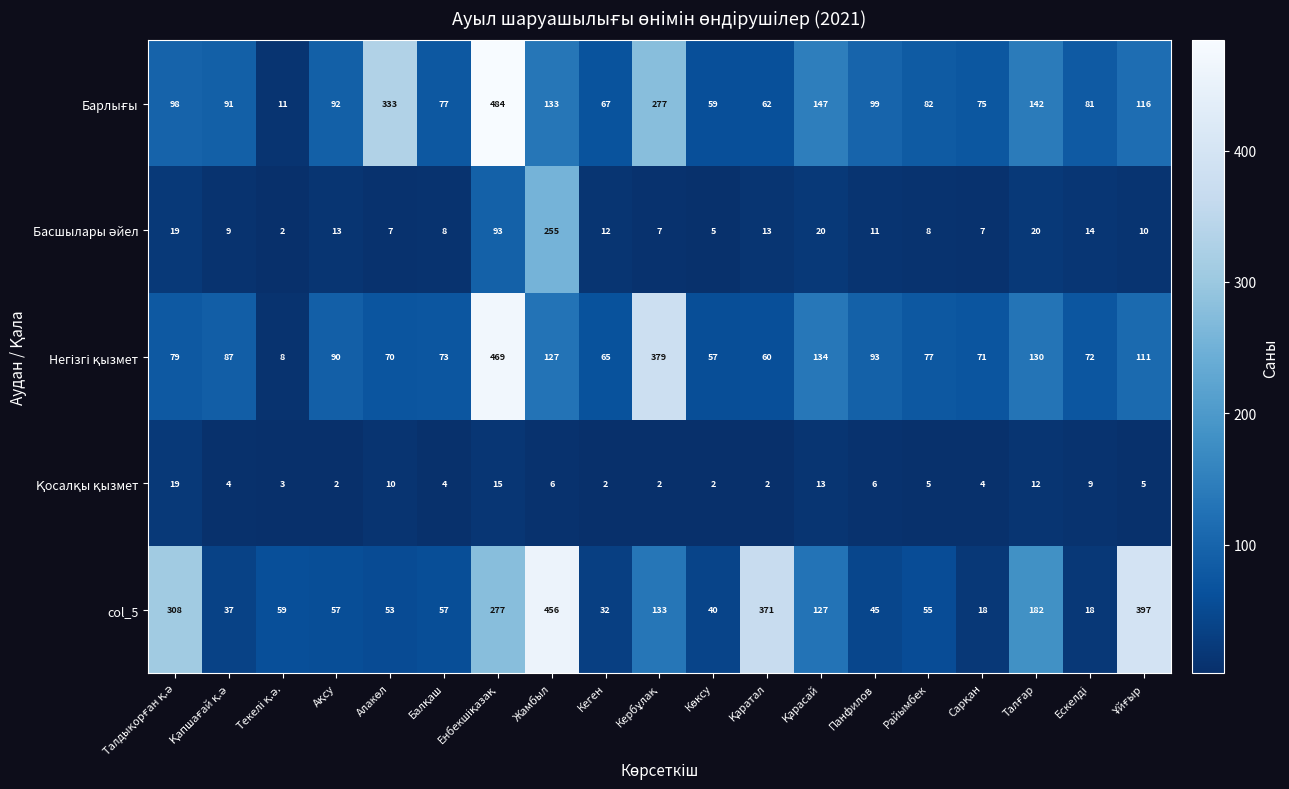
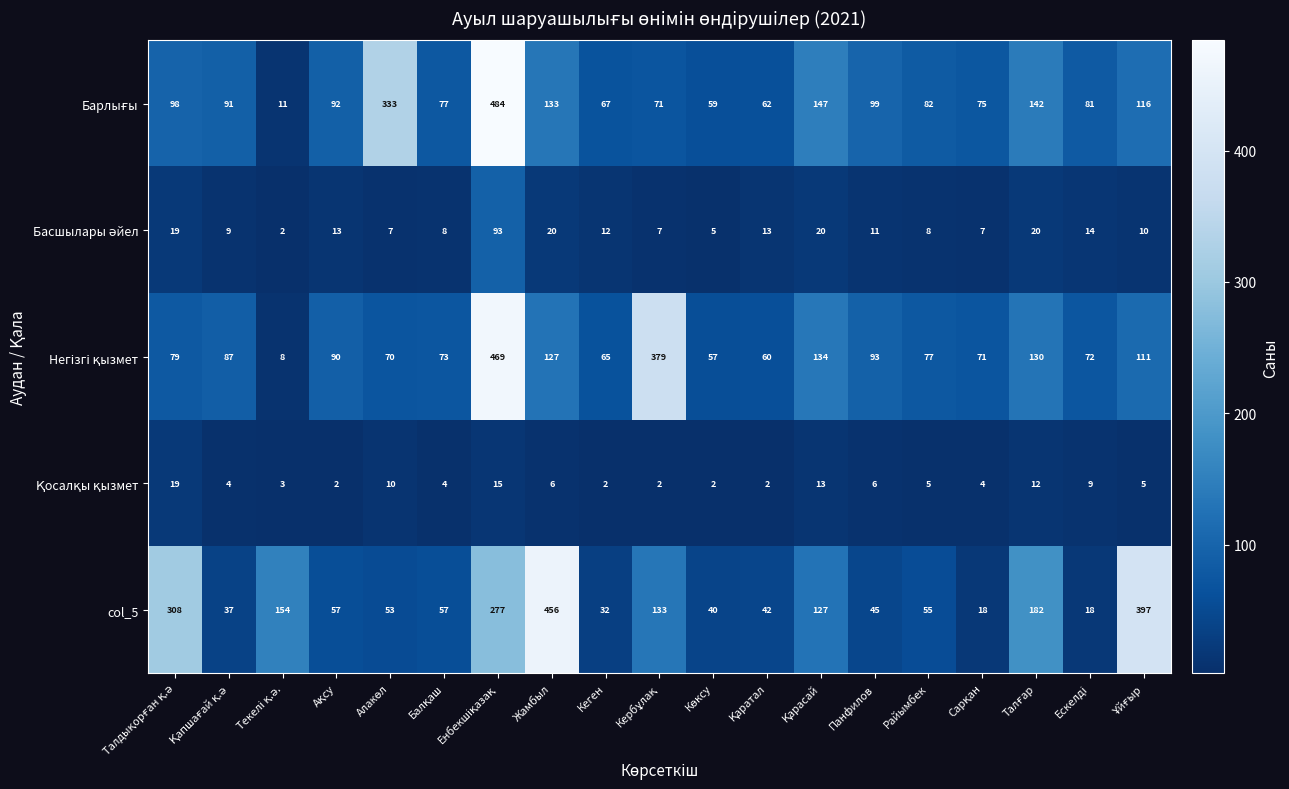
  {
    "Барлығы": {
      "Талдықорған қ.ә": 98,
      "Қапшағай қ.ә": 91,
      "Текелі қ.ә.": 11,
      "Ақсу": 92,
      "Алакөл": 333,
      "Балқаш": 77,
      "Енбекшіқазақ": 484,
      "Жамбыл": 133,
      "Кеген": 67,
-     "Кербұлақ": 277,
+     "Кербұлақ": 71,
      "Көксу": 59,
      "Қаратал": 62,
      "Қарасай": 147,
      "Панфилов": 99,
      "Райымбек": 82,
      "Сарқан": 75,
      "Талғар": 142,
      "Ескелді": 81,
      "Ұйғыр": 116
    },
    "Басшылары әйел": {
      "Талдықорған қ.ә": 19,
      "Қапшағай қ.ә": 9,
      "Текелі қ.ә.": 2,
      "Ақсу": 13,
      "Алакөл": 7,
      "Балқаш": 8,
      "Енбекшіқазақ": 93,
-     "Жамбыл": 255,
+     "Жамбыл": 20,
      "Кеген": 12,
      "Кербұлақ": 7,
      "Көксу": 5,
      "Қаратал": 13,
      "Қарасай": 20,
      "Панфилов": 11,
      "Райымбек": 8,
      "Сарқан": 7,
      "Талғар": 20,
      "Ескелді": 14,
      "Ұйғыр": 10
    },
    "Негізгі қызмет": {
      "Талдықорған қ.ә": 79,
      "Қапшағай қ.ә": 87,
      "Текелі қ.ә.": 8,
      "Ақсу": 90,
      "Алакөл": 70,
      "Балқаш": 73,
      "Енбекшіқазақ": 469,
      "Жамбыл": 127,
      "Кеген": 65,
      "Кербұлақ": 379,
      "Көксу": 57,
      "Қаратал": 60,
      "Қарасай": 134,
      "Панфилов": 93,
      "Райымбек": 77,
      "Сарқан": 71,
      "Талғар": 130,
      "Ескелді": 72,
      "Ұйғыр": 111
    },
    "Қосалқы қызмет": {
      "Талдықорған қ.ә": 19,
      "Қапшағай қ.ә": 4,
      "Текелі қ.ә.": 3,
      "Ақсу": 2,
      "Алакөл": 10,
      "Балқаш": 4,
      "Енбекшіқазақ": 15,
      "Жамбыл": 6,
      "Кеген": 2,
      "Кербұлақ": 2,
      "Көксу": 2,
      "Қаратал": 2,
      "Қарасай": 13,
      "Панфилов": 6,
      "Райымбек": 5,
      "Сарқан": 4,
      "Талғар": 12,
      "Ескелді": 9,
      "Ұйғыр": 5
    },
    "col_5": {
      "Талдықорған қ.ә": 308,
      "Қапшағай қ.ә": 37,
-     "Текелі қ.ә.": 59,
+     "Текелі қ.ә.": 154,
      "Ақсу": 57,
      "Алакөл": 53,
      "Балқаш": 57,
      "Енбекшіқазақ": 277,
      "Жамбыл": 456,
      "Кеген": 32,
      "Кербұлақ": 133,
      "Көксу": 40,
-     "Қаратал": 371,
+     "Қаратал": 42,
      "Қарасай": 127,
      "Панфилов": 45,
      "Райымбек": 55,
      "Сарқан": 18,
      "Талғар": 182,
      "Ескелді": 18,
      "Ұйғыр": 397
    }
  }
